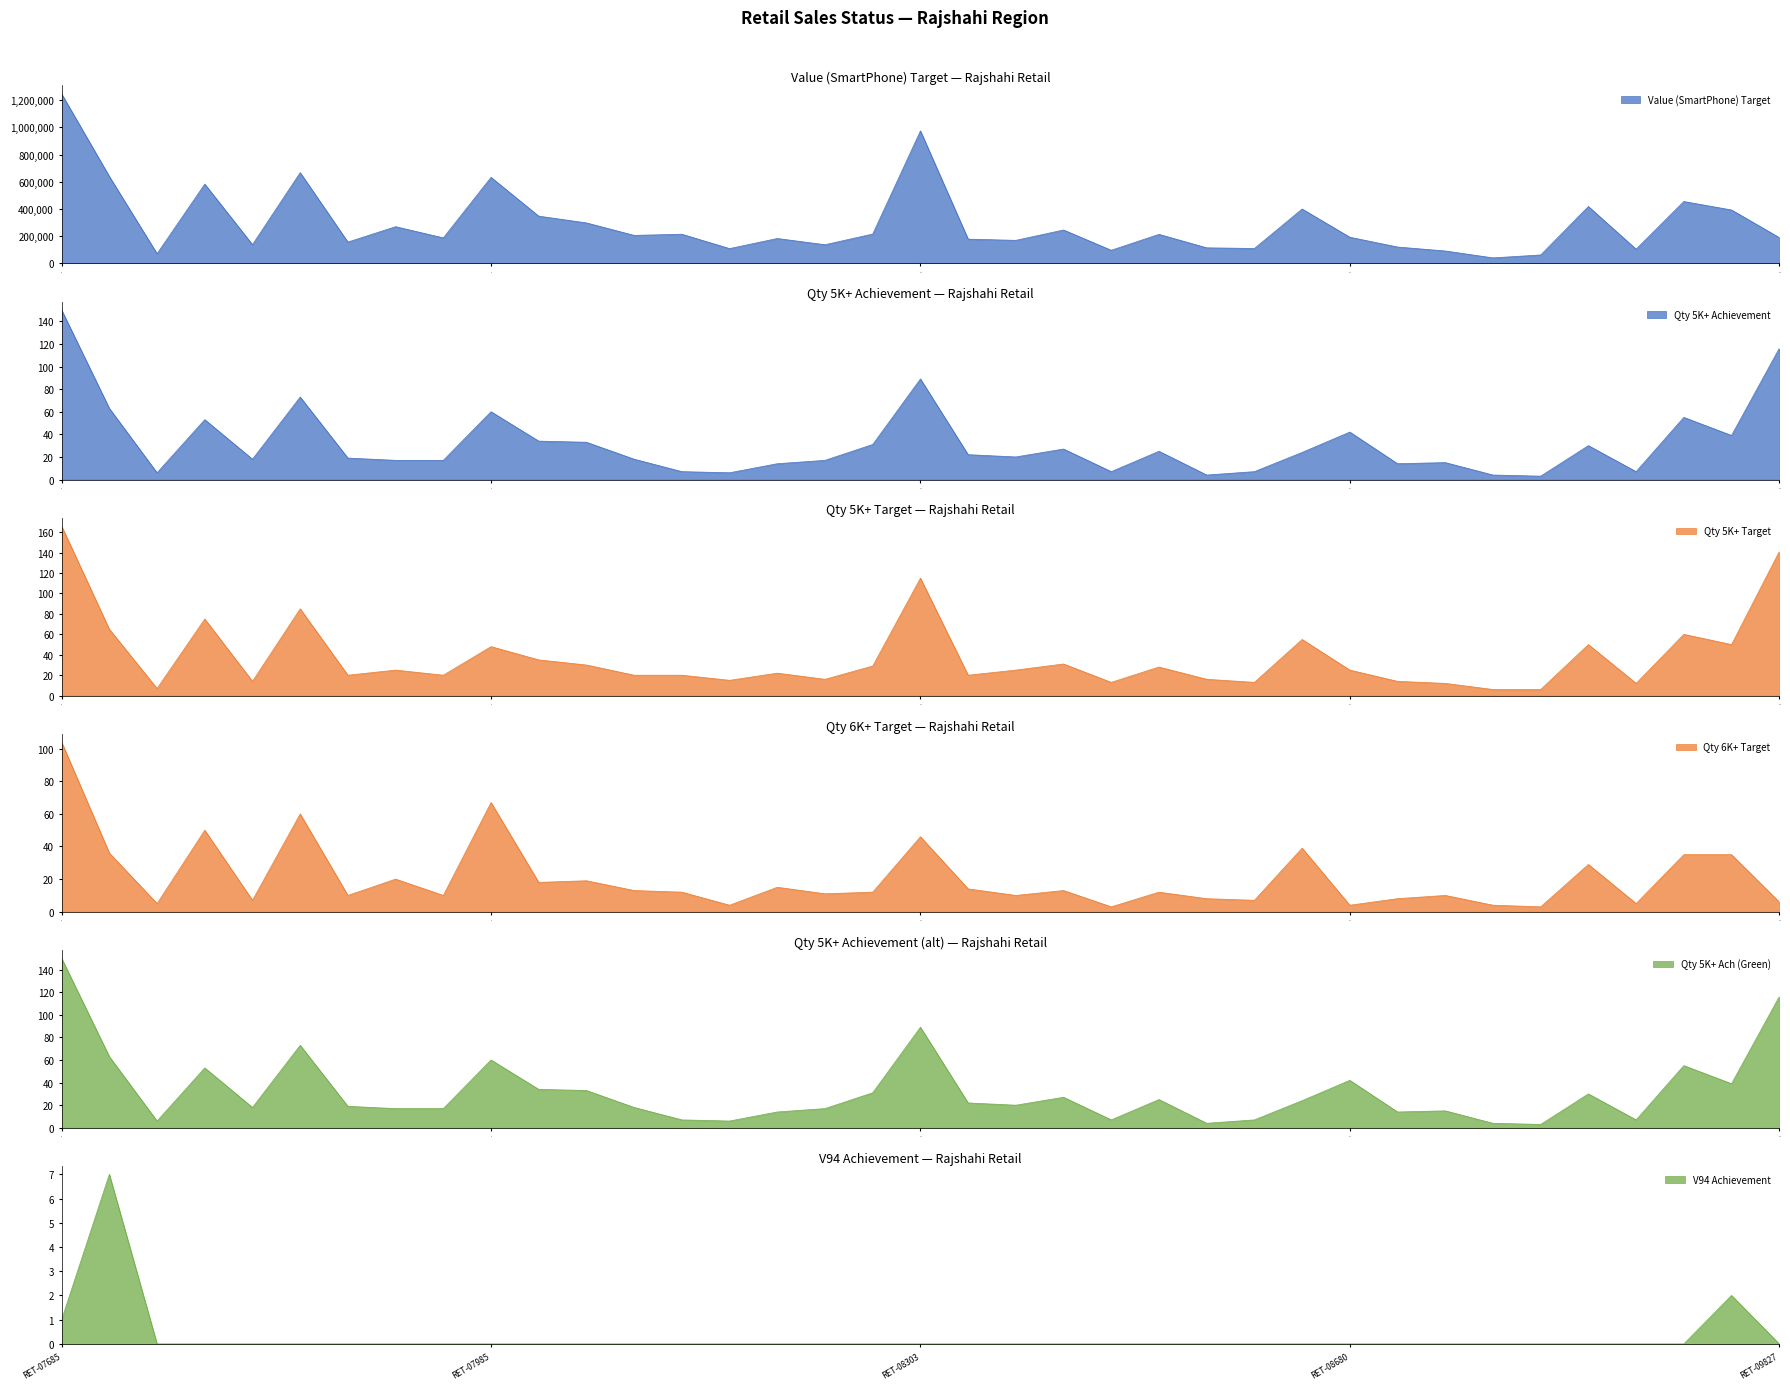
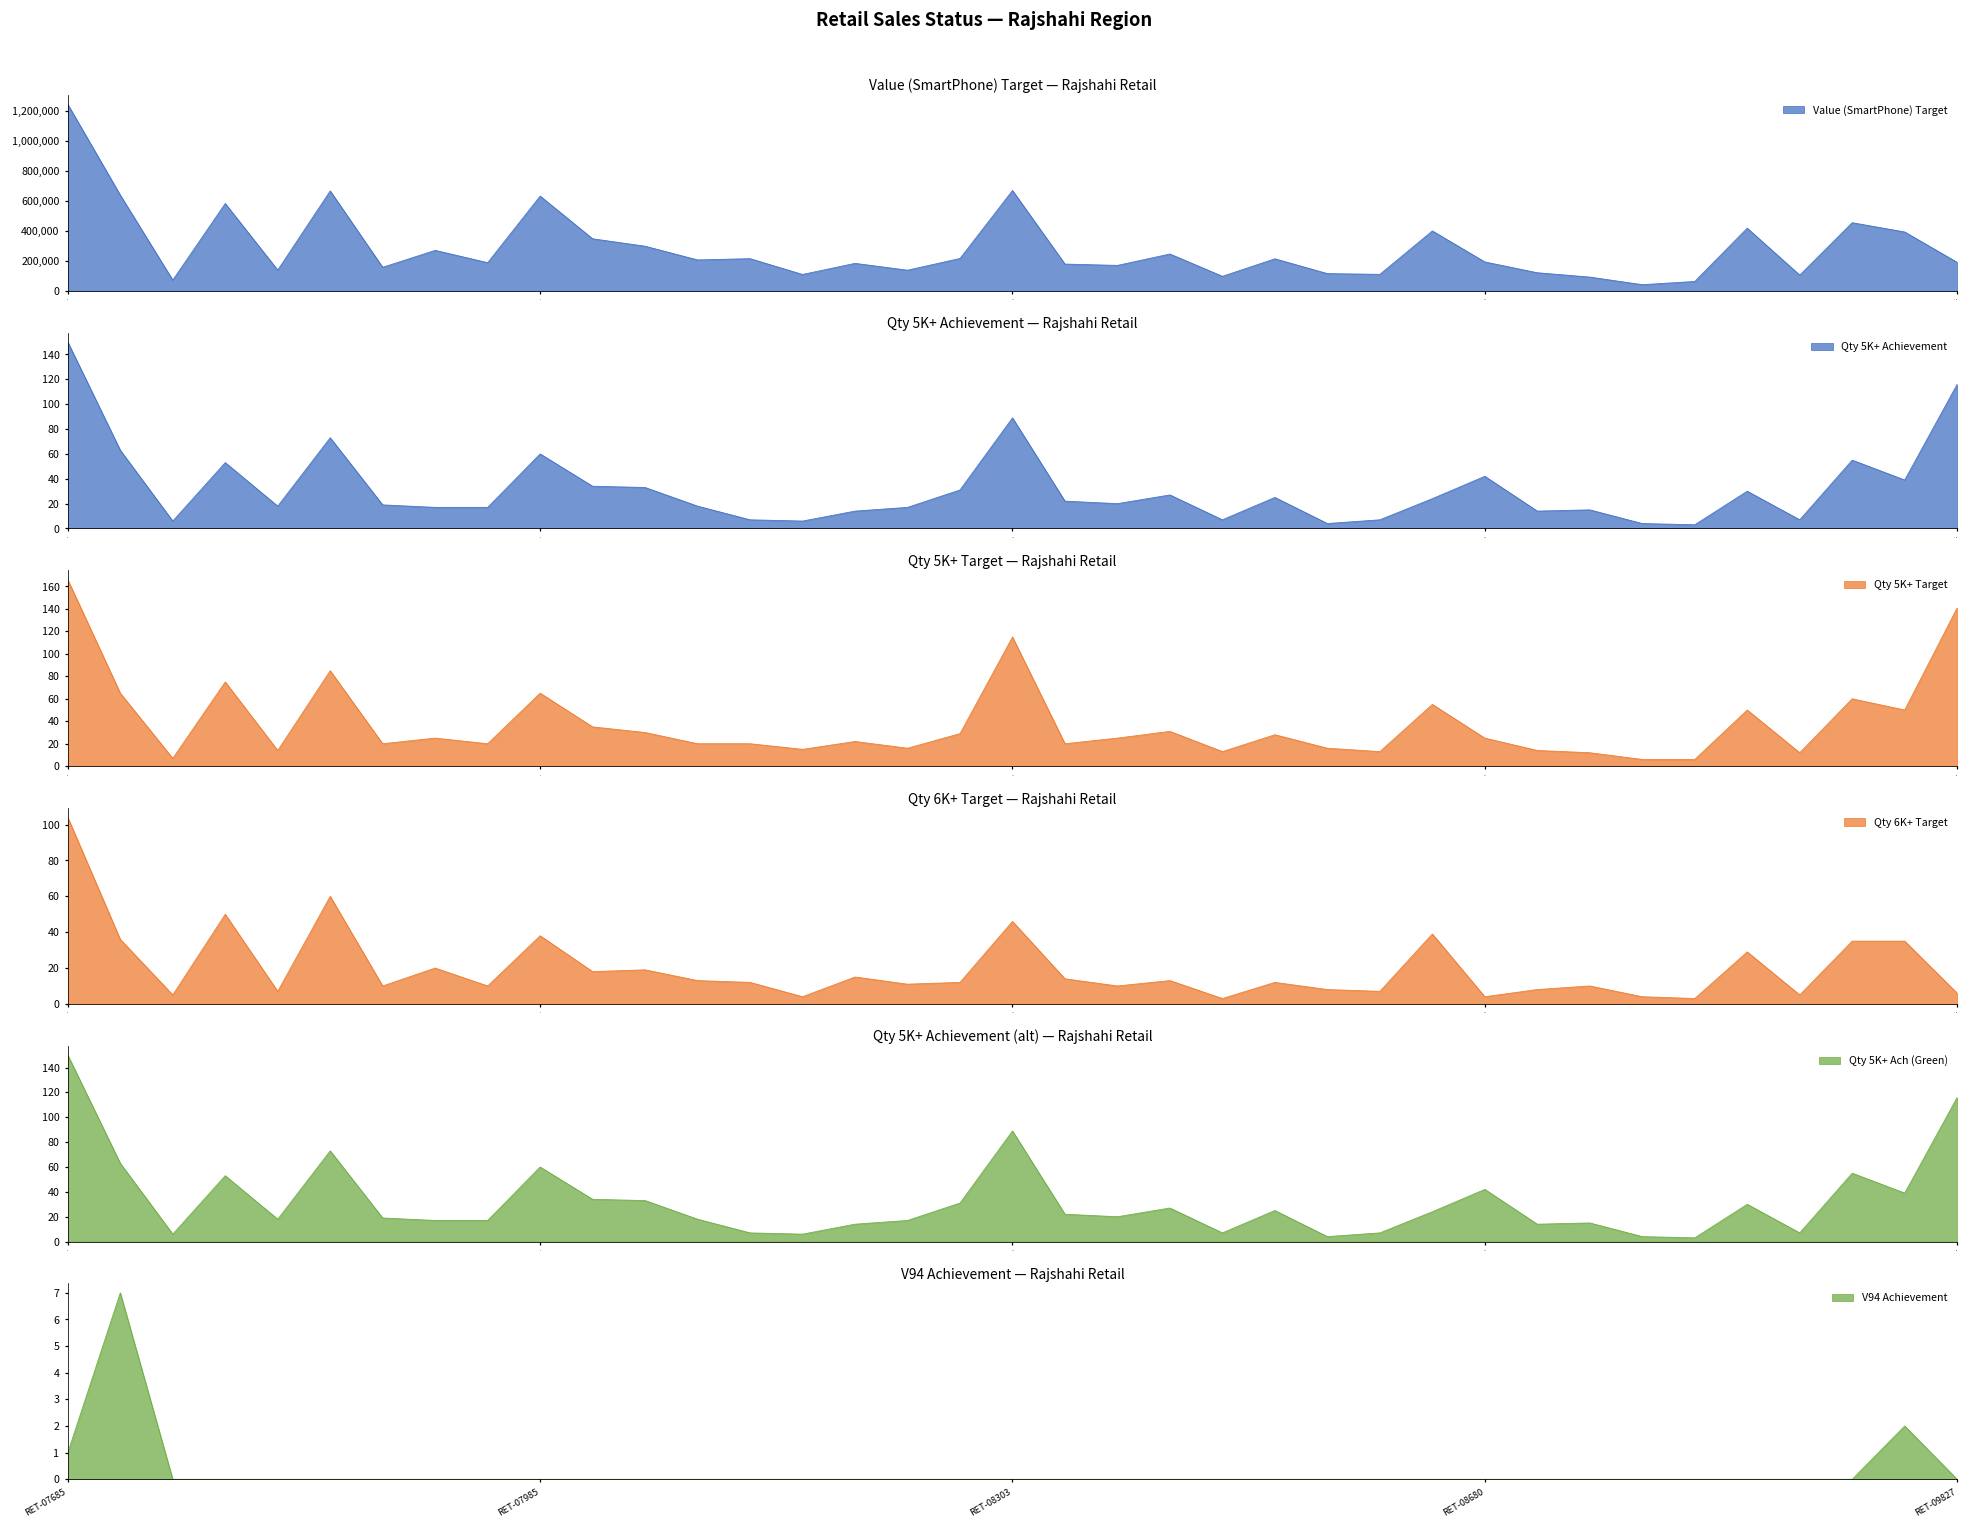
  {
    "Value (SmartPhone) Target — Rajshahi Retail": {
      "0": "1,250,000",
      "9": "630,000",
-     "18": "970,000",
+     "18": "670,000",
      "27": "190,000",
      "36": "190,000"
    },
    "Qty 5K+ Achievement — Rajshahi Retail": {
      "0": "150",
      "9": "60",
      "18": "89",
      "27": "42",
      "36": "116"
    },
    "Qty 5K+ Target — Rajshahi Retail": {
      "0": "166",
-     "9": "48",
+     "9": "65",
      "18": "115",
      "27": "25",
      "36": "141"
    },
    "Qty 6K+ Target — Rajshahi Retail": {
      "0": "104",
-     "9": "67",
+     "9": "38",
      "18": "46",
      "27": "4",
      "36": "6"
    },
    "Qty 5K+ Achievement (alt) — Rajshahi Retail": {
      "0": "150",
      "9": "60",
      "18": "89",
      "27": "42",
      "36": "116"
    },
    "V94 Achievement — Rajshahi Retail": {
      "RET-07685": "1.0",
      "RET-07985": "0.0",
      "RET-08303": "0.0",
      "RET-08680": "0.0",
      "RET-09827": "0.0"
    }
  }
